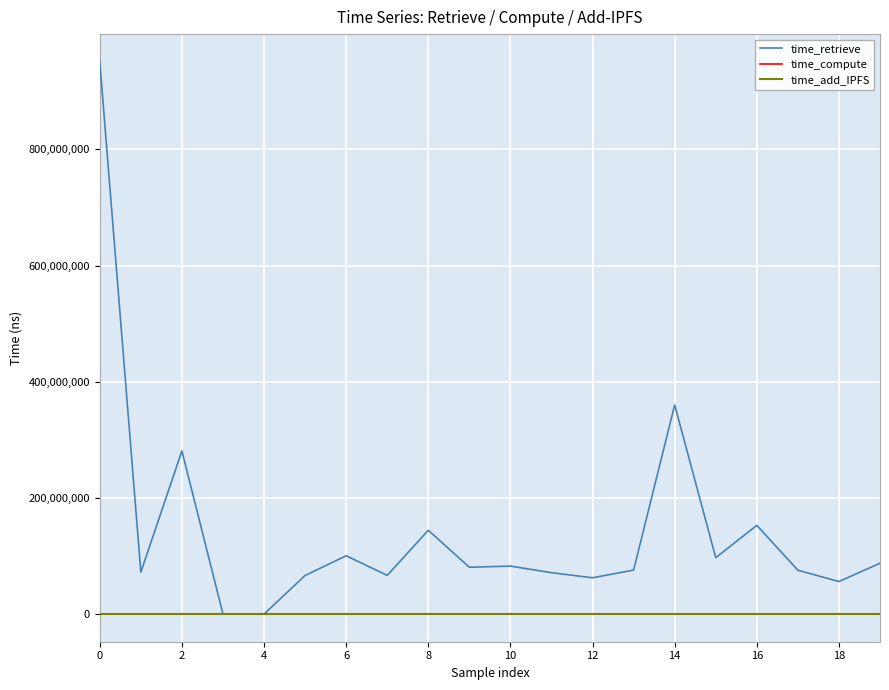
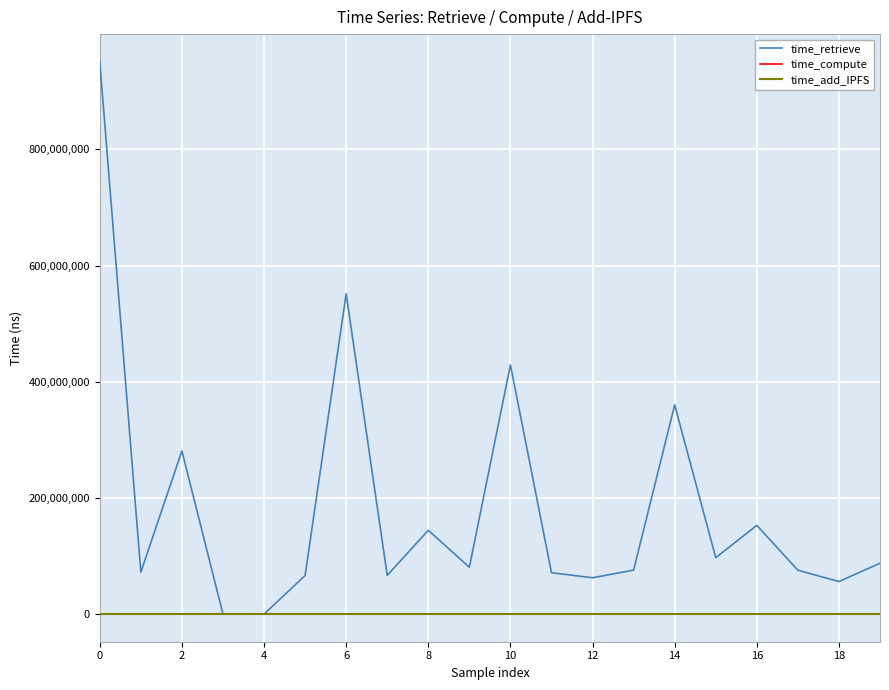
  {
    "time_retrieve": {
      "0": "950,000,000",
      "2": "280,000,000",
-     "6": "100,000,000",
+     "6": "550,000,000",
      "8": "140,000,000",
-     "10": "80,000,000",
+     "10": "430,000,000",
      "12": "60,000,000",
      "14": "360,000,000",
      "16": "150,000,000",
      "18": "60,000,000"
    },
    "time_add_IPFS": {
      "0": "0",
      "2": "0",
      "6": "0",
      "8": "0",
      "10": "0",
      "12": "0",
      "14": "0",
      "16": "0",
      "18": "0"
    }
  }
